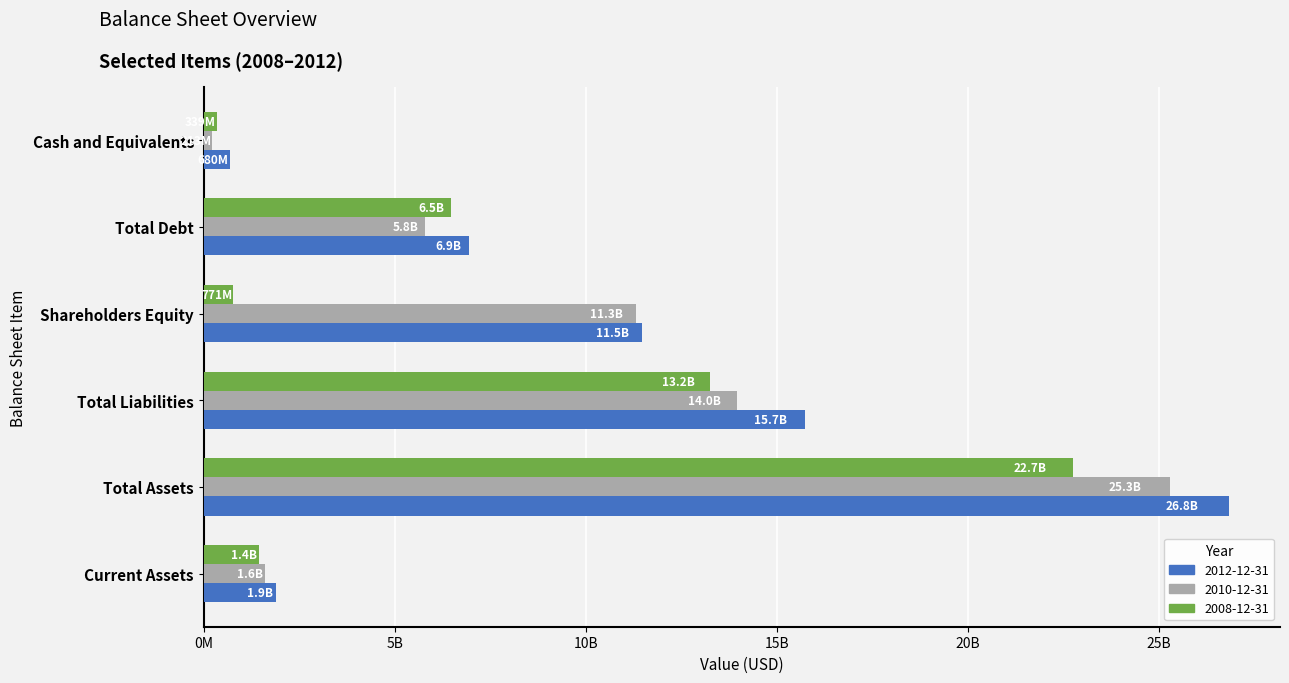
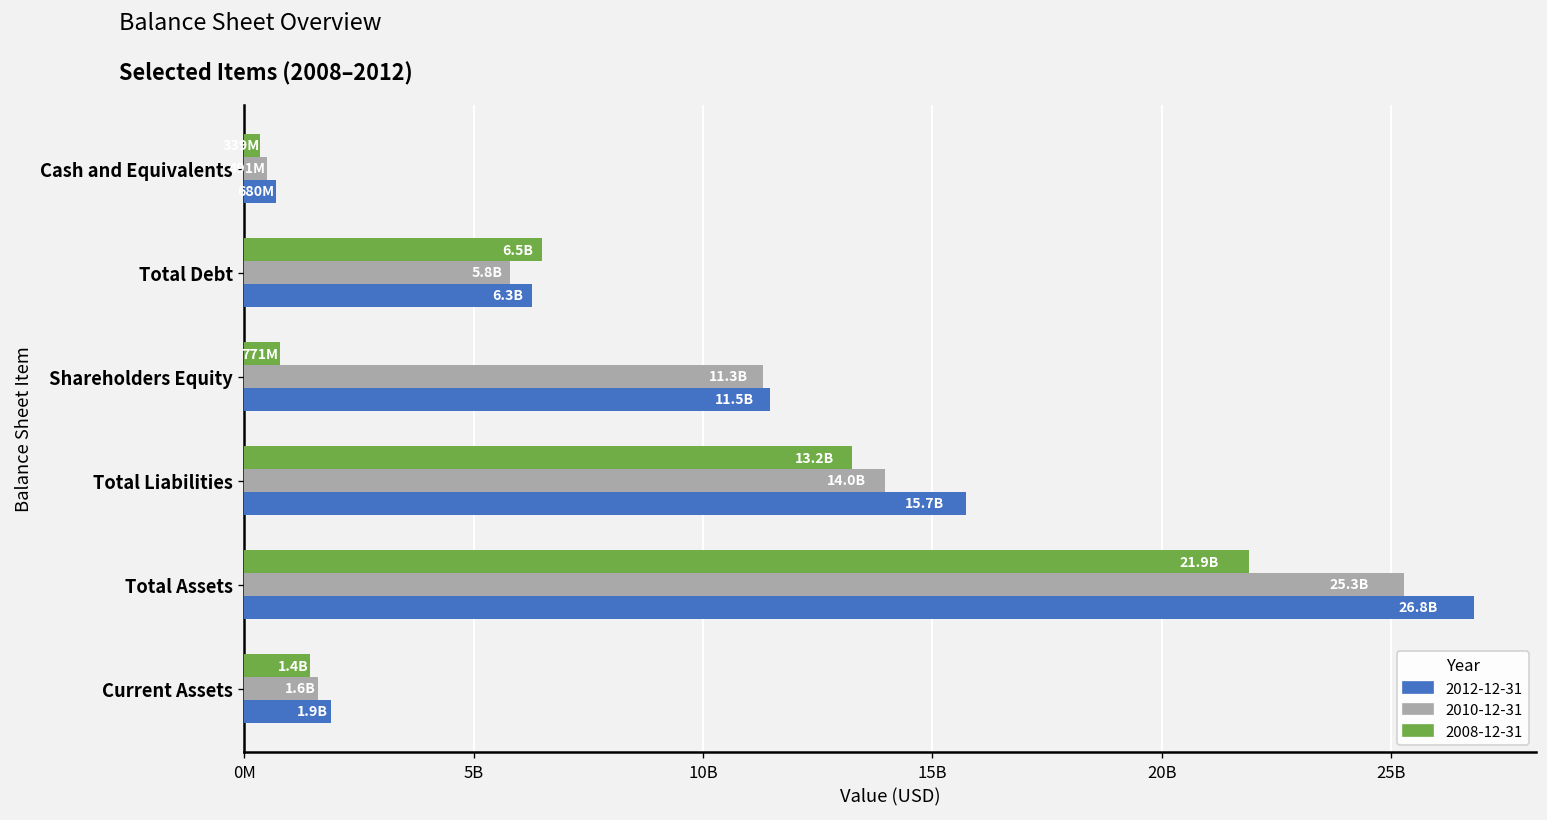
  {
    "2012-12-31": {
      "Cash and Equivalents": "680M",
-     "Total Debt": "6.9B",
+     "Total Debt": "6.3B",
      "Shareholders Equity": "11.5B",
      "Total Liabilities": "15.7B",
      "Total Assets": "26.8B",
      "Current Assets": "1.9B"
    },
    "2010-12-31": {
-     "Cash and Equivalents": "200000000"
+     "Cash and Equivalents": "500000000"
    },
    "2008-12-31": {
      "Total Debt": "6.5B",
      "Shareholders Equity": "771M",
      "Total Liabilities": "13.2B",
-     "Total Assets": "22.7B",
+     "Total Assets": "21.9B",
      "Current Assets": "1.4B"
    }
  }
